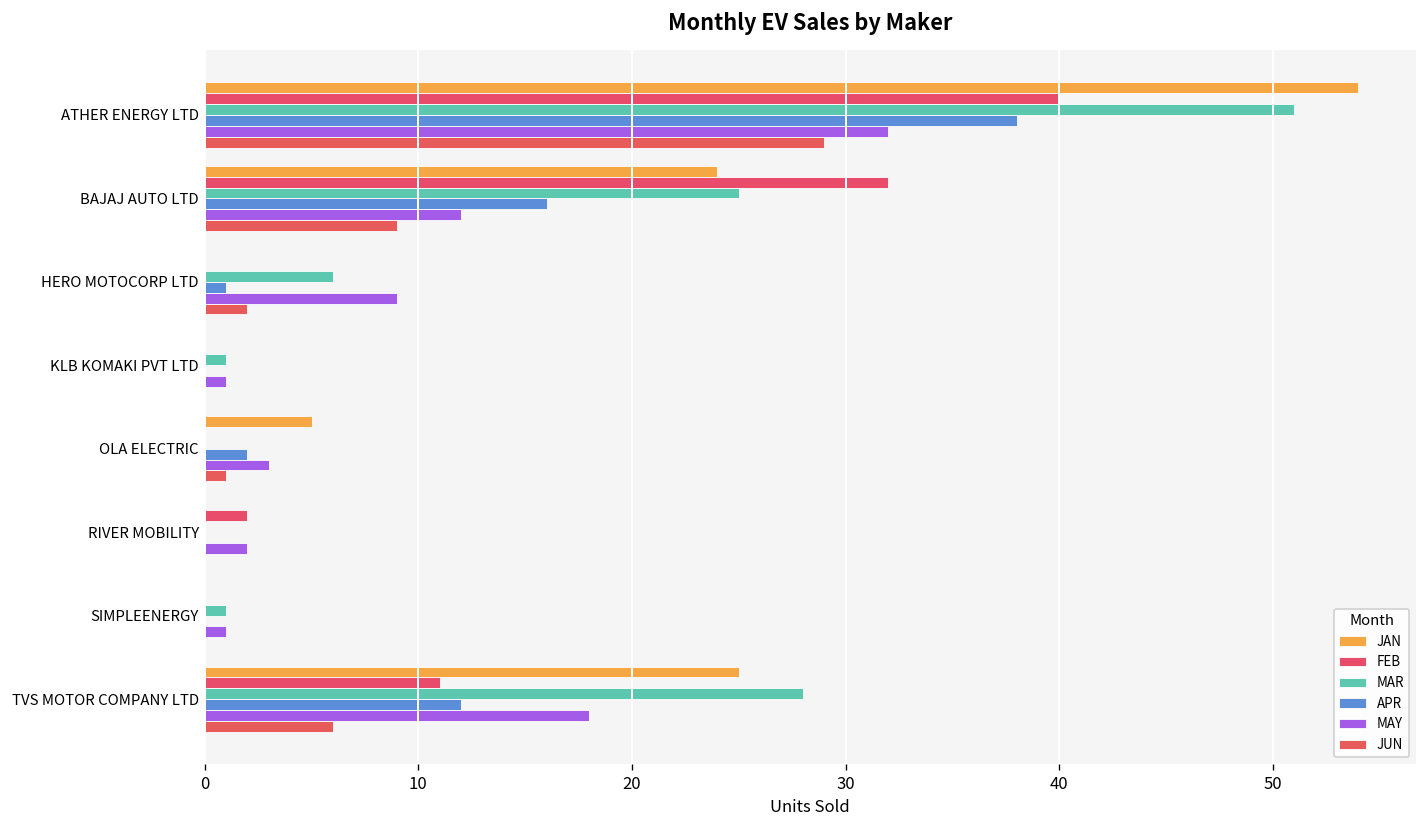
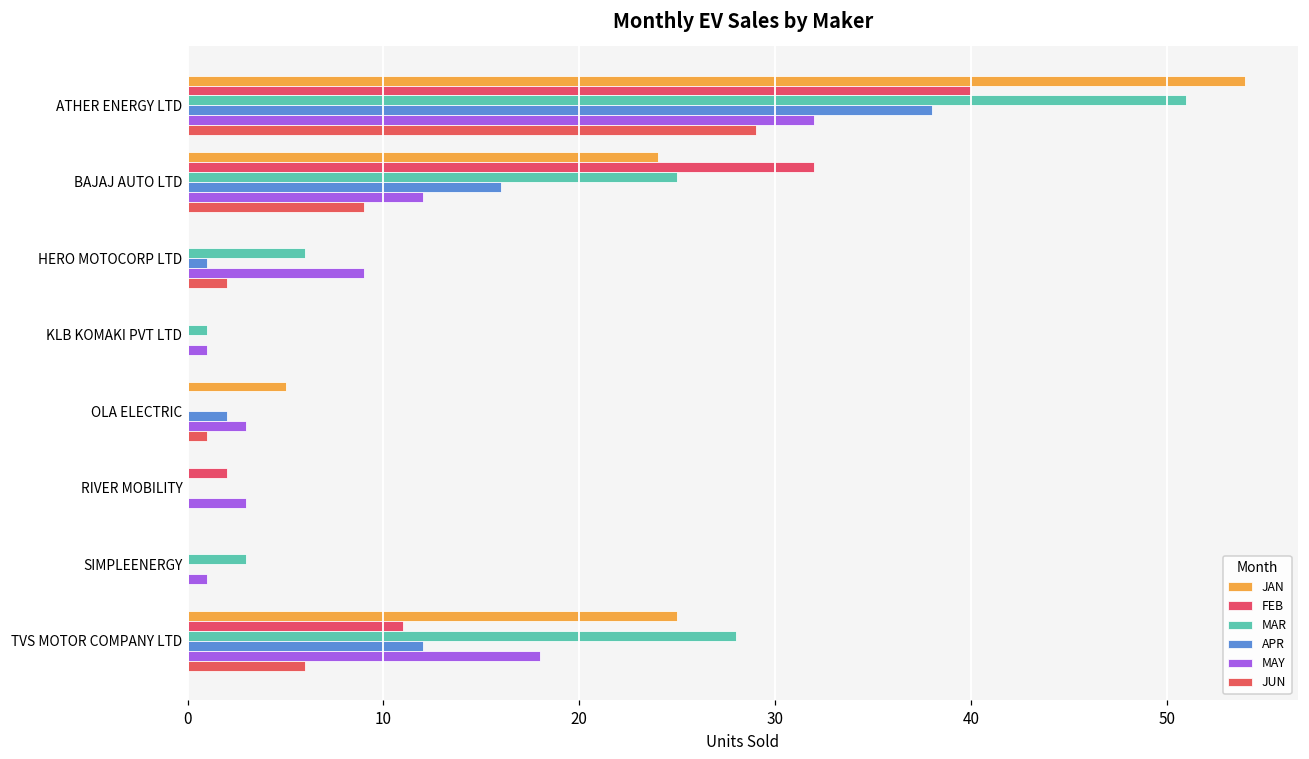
  {
    "JAN": {
      "ATHER ENERGY LTD": 54,
      "BAJAJ AUTO LTD": 24,
      "HERO MOTOCORP LTD": 0,
      "KLB KOMAKI PVT LTD": 0,
      "OLA ELECTRIC": 5,
      "RIVER MOBILITY": 0,
      "SIMPLEENERGY": 0,
      "TVS MOTOR COMPANY LTD": 25
    },
    "MAR": {
      "ATHER ENERGY LTD": 51,
      "BAJAJ AUTO LTD": 25,
      "HERO MOTOCORP LTD": 6,
      "KLB KOMAKI PVT LTD": 1,
      "OLA ELECTRIC": 0,
      "RIVER MOBILITY": 0,
-     "SIMPLEENERGY": 1,
+     "SIMPLEENERGY": 3,
      "TVS MOTOR COMPANY LTD": 28
    },
    "APR": {
      "ATHER ENERGY LTD": 38,
      "BAJAJ AUTO LTD": 16,
      "HERO MOTOCORP LTD": 1,
      "KLB KOMAKI PVT LTD": 0,
      "OLA ELECTRIC": 2,
      "RIVER MOBILITY": 0,
      "SIMPLEENERGY": 0,
      "TVS MOTOR COMPANY LTD": 12
    },
    "MAY": {
      "ATHER ENERGY LTD": 32,
      "BAJAJ AUTO LTD": 12,
      "HERO MOTOCORP LTD": 9,
      "KLB KOMAKI PVT LTD": 1,
      "OLA ELECTRIC": 3,
-     "RIVER MOBILITY": 2,
+     "RIVER MOBILITY": 3,
      "SIMPLEENERGY": 1,
      "TVS MOTOR COMPANY LTD": 18
    }
  }
